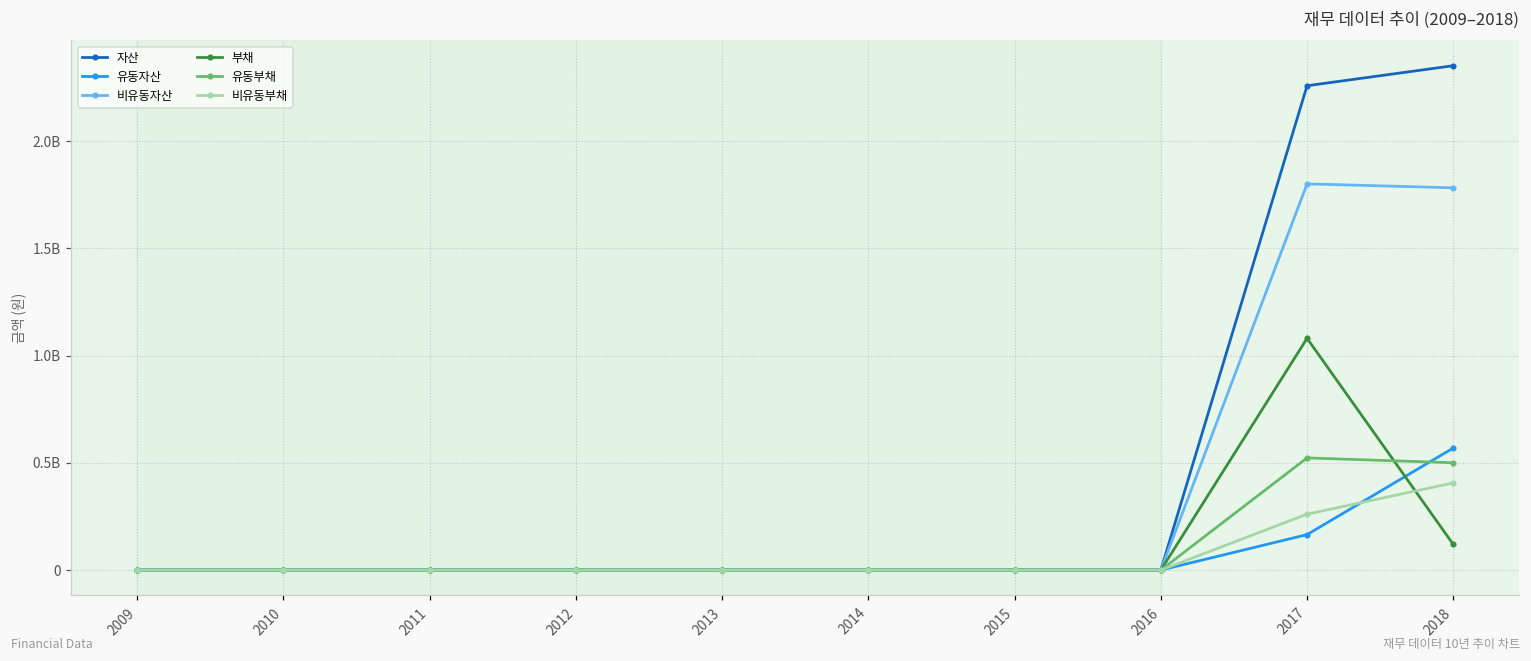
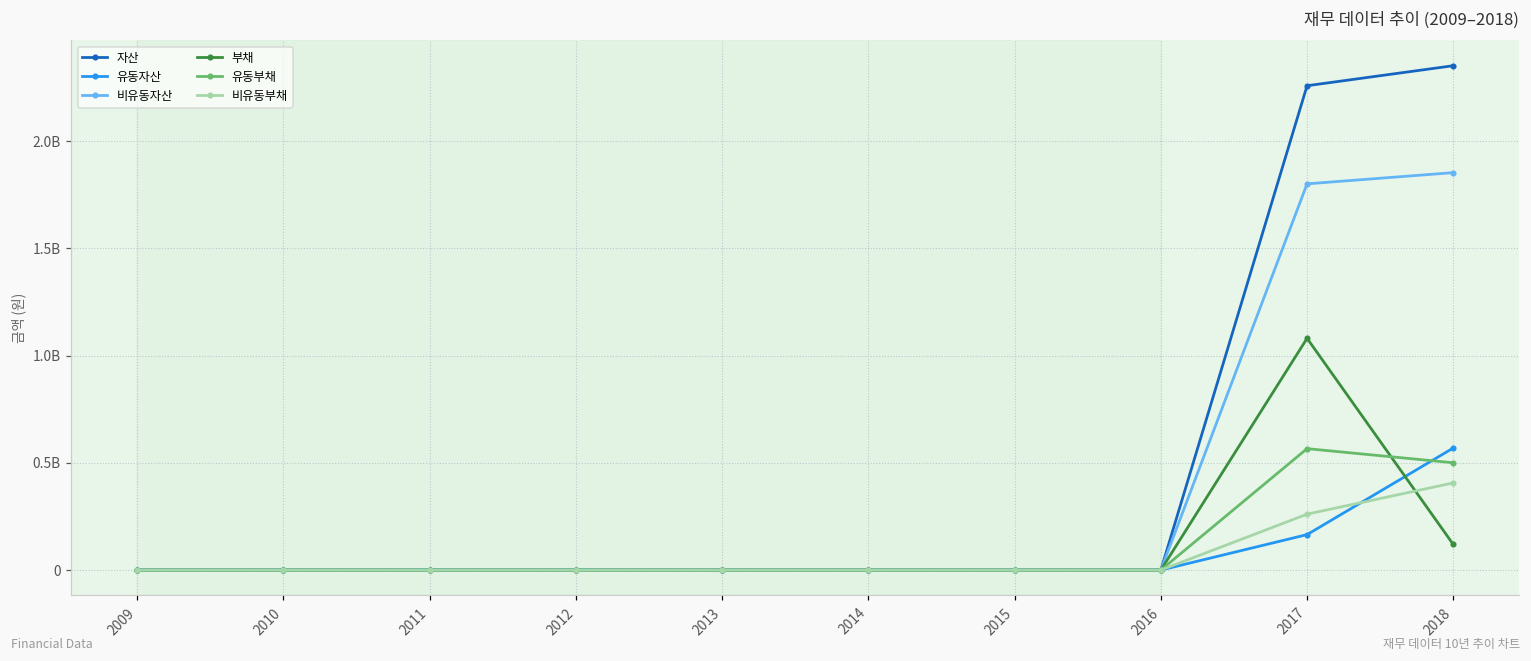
  {
    "자산": {
      "2017": 2260000000,
      "2018": 2350000000
    },
    "유동자산": {
      "2017": 170000000,
      "2018": 570000000
    },
    "비유동자산": {
      "2017": 1800000000,
-     "2018": 1780000000
+     "2018": 1850000000
    },
    "부채": {
      "2017": 1080000000,
      "2018": 120000000
    },
    "유동부채": {
-     "2017": 520000000,
+     "2017": 570000000,
      "2018": 500000000
    },
    "비유동부채": {
      "2017": 260000000,
      "2018": 410000000
    }
  }
